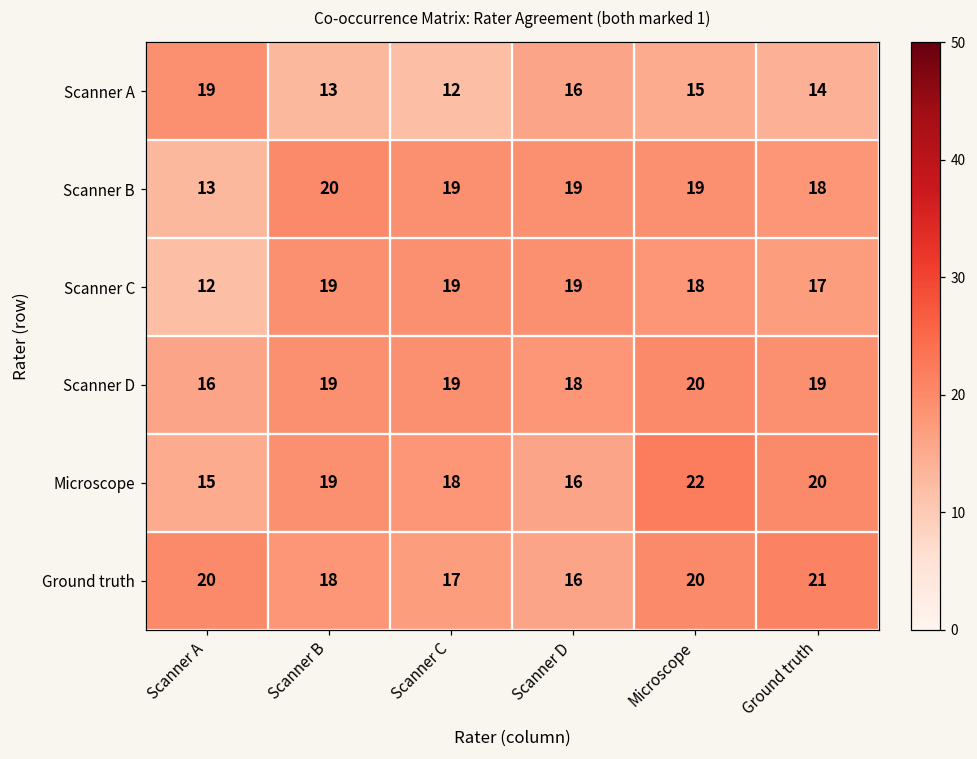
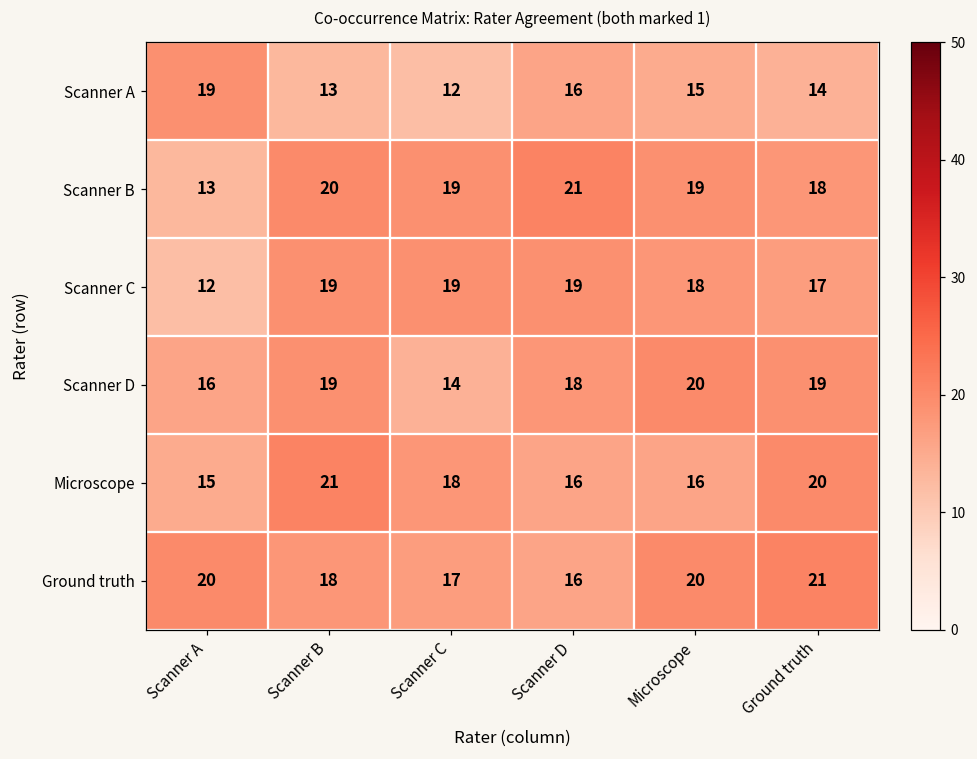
  {
    "Scanner A": {
      "Scanner A": 19,
      "Scanner B": 13,
      "Scanner C": 12,
      "Scanner D": 16,
      "Microscope": 15,
      "Ground truth": 14
    },
    "Scanner B": {
      "Scanner A": 13,
      "Scanner B": 20,
      "Scanner C": 19,
-     "Scanner D": 19,
+     "Scanner D": 21,
      "Microscope": 19,
      "Ground truth": 18
    },
    "Scanner C": {
      "Scanner A": 12,
      "Scanner B": 19,
      "Scanner C": 19,
      "Scanner D": 19,
      "Microscope": 18,
      "Ground truth": 17
    },
    "Scanner D": {
      "Scanner A": 16,
      "Scanner B": 19,
-     "Scanner C": 19,
+     "Scanner C": 14,
      "Scanner D": 18,
      "Microscope": 20,
      "Ground truth": 19
    },
    "Microscope": {
      "Scanner A": 15,
-     "Scanner B": 19,
+     "Scanner B": 21,
      "Scanner C": 18,
      "Scanner D": 16,
-     "Microscope": 22,
+     "Microscope": 16,
      "Ground truth": 20
    },
    "Ground truth": {
      "Scanner A": 20,
      "Scanner B": 18,
      "Scanner C": 17,
      "Scanner D": 16,
      "Microscope": 20,
      "Ground truth": 21
    }
  }
